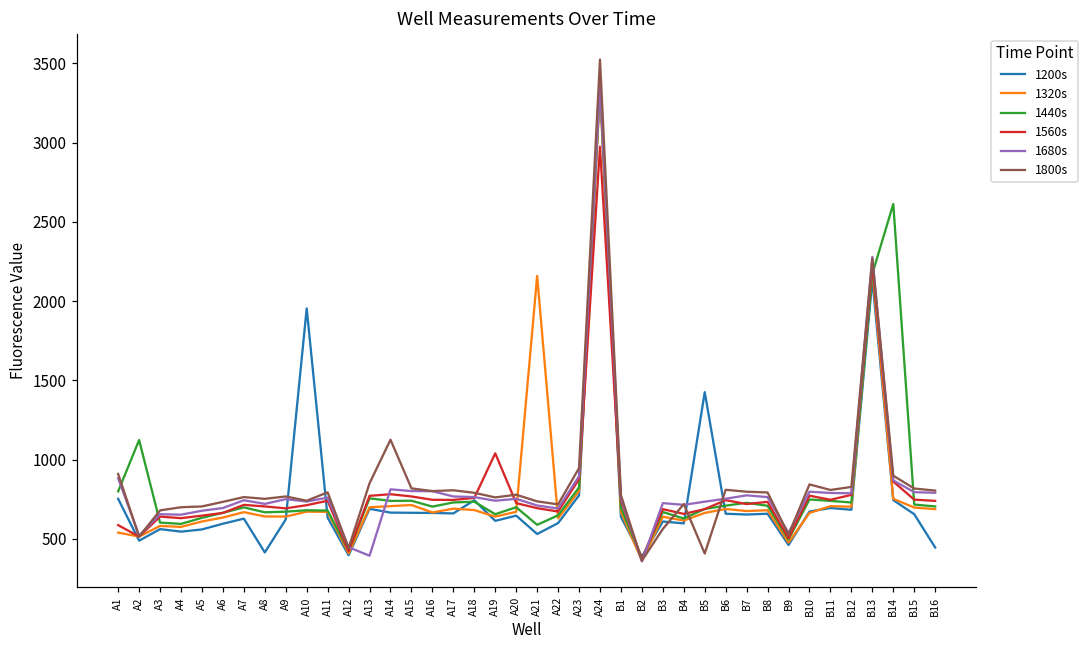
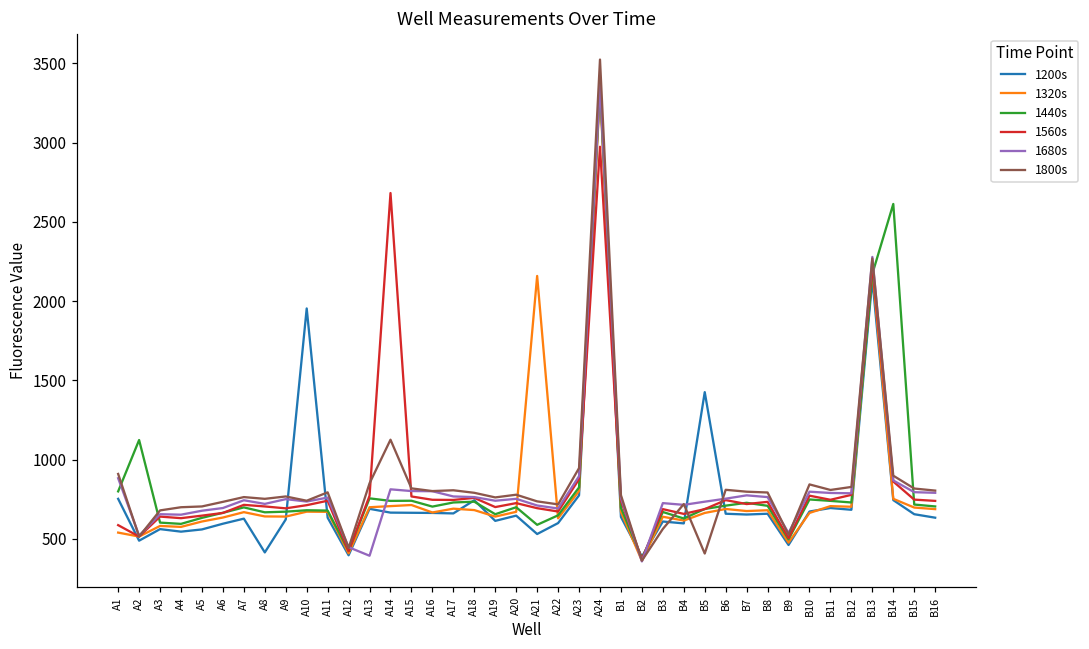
  {
    "1200s": {
      "A1": 750,
      "A2": 490,
      "A3": 560,
      "A4": 550,
      "A5": 560,
      "A6": 600,
      "A7": 630,
      "A8": 420,
      "A9": 620,
      "A10": 1950,
      "A11": 630,
      "A14": 670,
      "A15": 670,
      "A17": 660,
      "A19": 610,
      "A20": 650,
      "A21": 530,
      "A22": 600,
      "A23": 780,
      "B1": 640,
      "B3": 610,
      "B4": 600,
      "B5": 1430,
      "B6": 660,
      "B7": 650,
      "B8": 660,
      "B12": 680,
      "B13": 2140,
      "B15": 660,
-     "B16": 450
+     "B16": 630
    },
    "1320s": {
      "A1": 540,
      "A3": 580,
      "A4": 580,
      "A5": 610,
      "A6": 640,
      "A7": 670,
      "A8": 640,
      "A9": 640,
      "A14": 710,
      "A15": 710,
      "A17": 690,
      "A18": 680,
      "A20": 670,
      "A21": 2160,
      "A22": 630,
      "A23": 800,
      "A24": 3330,
      "B1": 670,
      "B3": 640,
      "B5": 660,
      "B6": 690,
      "B7": 680,
      "B8": 680,
      "B12": 700,
      "B13": 2200,
      "B15": 700
    },
    "1440s": {
      "A1": 800,
      "A2": 1120,
      "A3": 600,
      "A4": 600,
      "A8": 670,
      "A9": 670,
      "A14": 740,
      "A15": 740,
      "A16": 700,
      "A20": 700,
      "A21": 590,
      "A22": 650,
      "A23": 830,
      "B1": 700,
      "B6": 710,
      "B8": 710,
      "B10": 750,
      "B12": 730,
      "B13": 2170,
      "B14": 2610,
      "B15": 720
    },
    "1560s": {
      "A1": 590,
      "A4": 630,
      "A9": 690,
      "A10": 710,
      "A11": 740,
-     "A14": 780,
+     "A14": 2680,
      "A15": 770,
      "A16": 750,
-     "A19": 1040,
+     "A19": 700,
      "A20": 730,
      "A22": 670,
      "A23": 880,
      "A24": 2970,
      "B1": 740,
      "B4": 660,
      "B8": 730,
      "B10": 770,
      "B13": 2230,
      "B15": 750,
      "B16": 740
    },
    "1680s": {
      "A1": 880,
      "A4": 650,
      "A5": 680,
      "A6": 700,
      "A7": 740,
      "A11": 760,
      "A13": 390,
      "A14": 810,
      "A17": 770,
      "A19": 740,
      "A20": 750,
      "A22": 690,
      "A23": 900,
      "B3": 730,
      "B5": 740,
      "B7": 780,
      "B8": 760,
      "B10": 800,
      "B11": 790,
      "B15": 800
    },
    "1800s": {
      "A1": 910,
      "A3": 680,
      "A4": 700,
      "A5": 710,
      "A6": 730,
      "A7": 760,
      "A8": 750,
      "A11": 790,
      "A13": 850,
      "A14": 1130,
      "A17": 810,
      "A18": 790,
      "A19": 760,
      "A20": 780,
      "A21": 740,
      "A22": 720,
      "A23": 950,
      "A24": 3520,
      "B3": 560,
      "B5": 410,
      "B6": 810,
      "B7": 800,
      "B8": 790,
      "B10": 840,
      "B11": 810,
      "B12": 830,
      "B14": 900,
      "B15": 820
    }
  }
